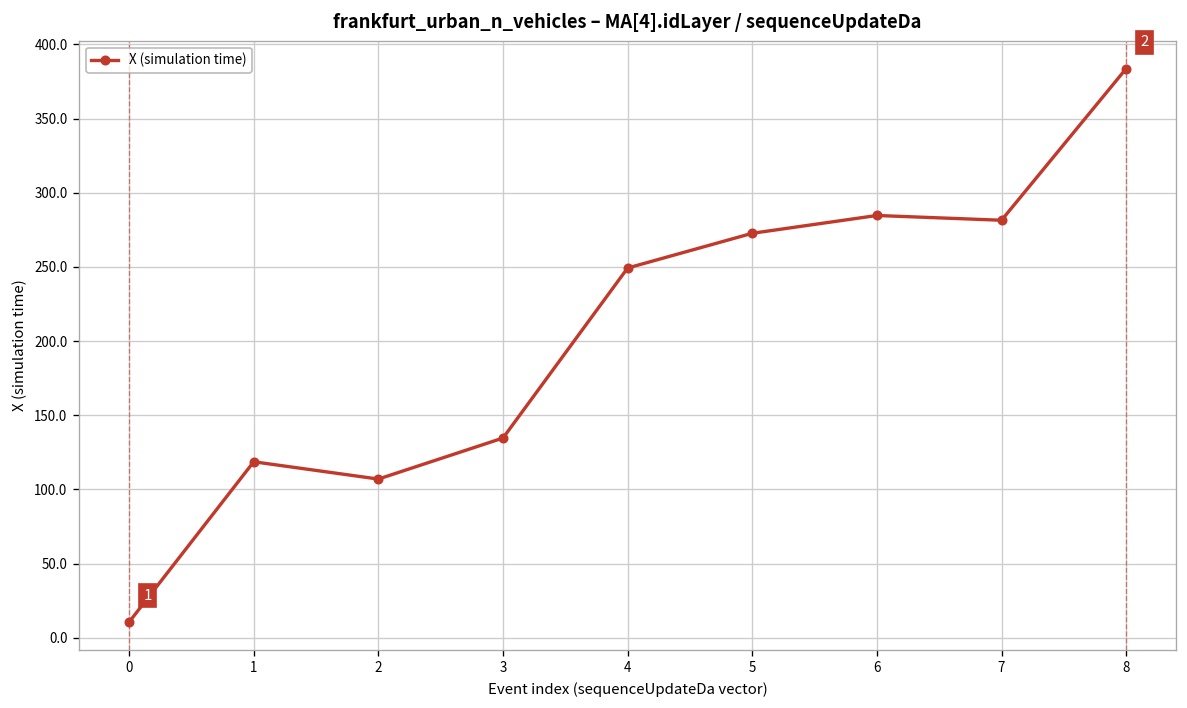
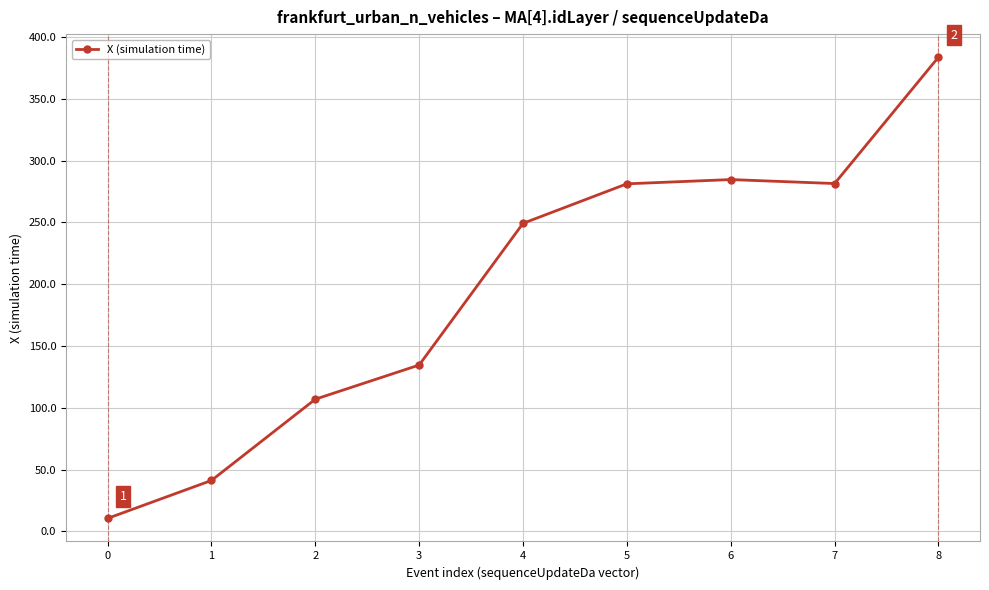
  {
-   "1": 119,
+   "1": 41,
    "2": 107,
    "3": 135,
    "4": 249,
-   "5": 273,
+   "5": 281,
    "6": 285,
    "7": 281
  }
